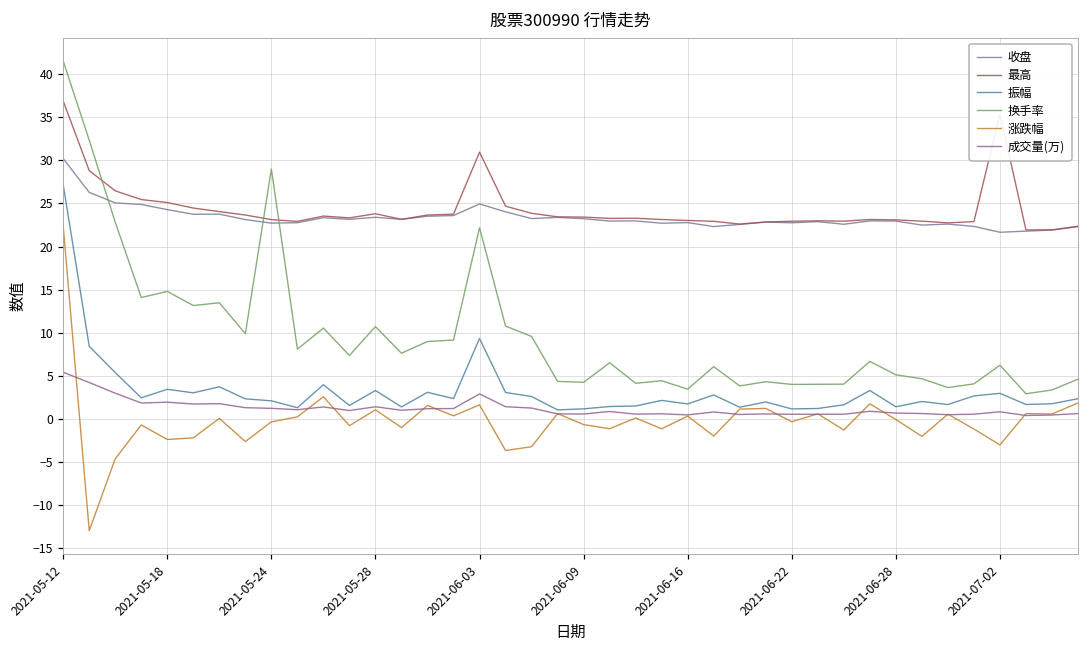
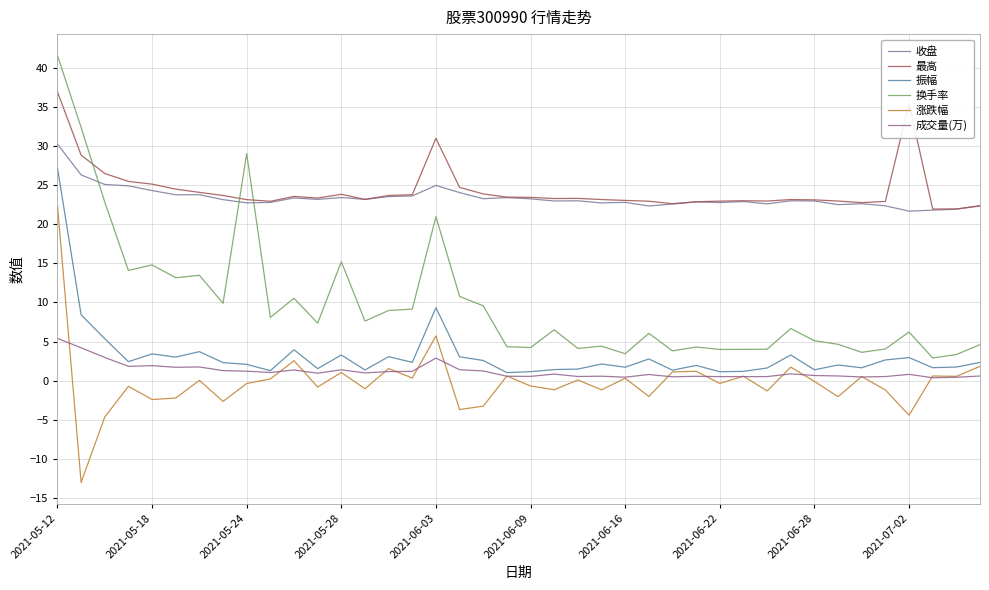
  {
    "最高": {
      "2021-05-12": 37,
      "2021-05-18": 25,
      "2021-05-24": 23,
      "2021-05-28": 24,
      "2021-06-03": 31
    },
    "换手率": {
      "2021-05-12": 42,
      "2021-05-18": 15,
      "2021-05-24": 29,
-     "2021-05-28": 11,
-     "2021-06-03": 22,
+     "2021-05-28": 15,
+     "2021-06-03": 21,
      "2021-06-09": 4,
      "2021-06-16": 3,
      "2021-06-22": 4,
      "2021-06-28": 5,
      "2021-07-02": 6
    },
    "涨跌幅": {
      "2021-05-12": 22,
      "2021-05-18": -2,
      "2021-05-24": 0,
      "2021-05-28": 1,
-     "2021-06-03": 2,
+     "2021-06-03": 6,
      "2021-06-09": -1,
      "2021-06-22": 0,
      "2021-06-28": 0,
-     "2021-07-02": -3
+     "2021-07-02": -4
    }
  }
